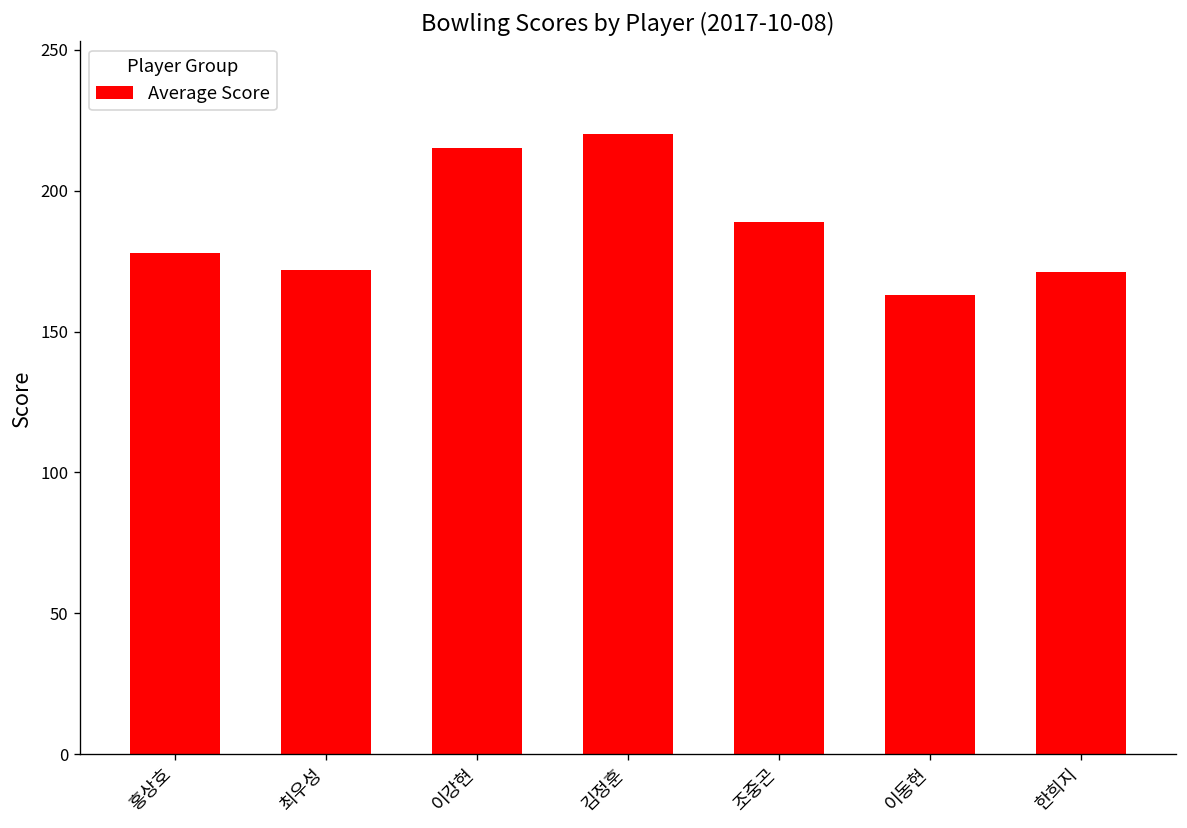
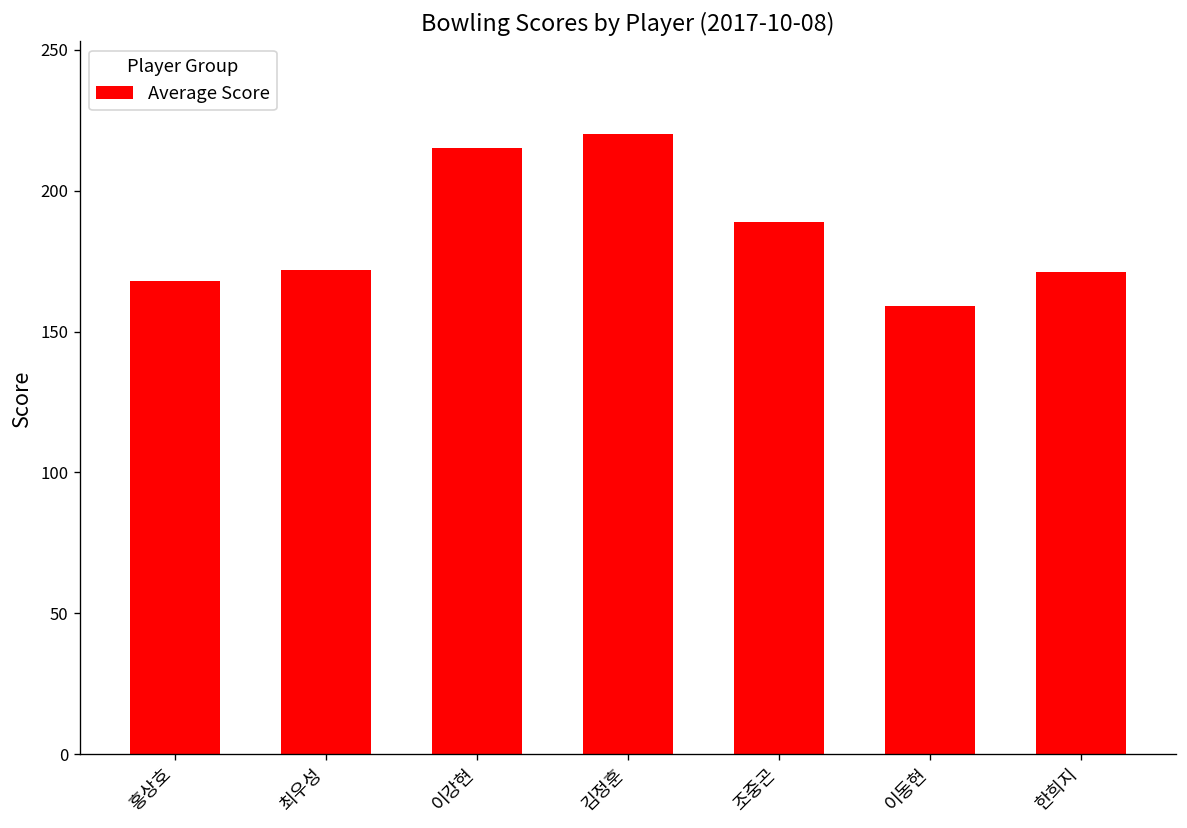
  {
-   "홍상호": 178,
+   "홍상호": 168,
    "최우성": 172,
    "이강현": 215,
    "김정훈": 220,
    "조중곤": 189,
-   "이동현": 163,
+   "이동현": 159,
    "한희지": 171
  }
